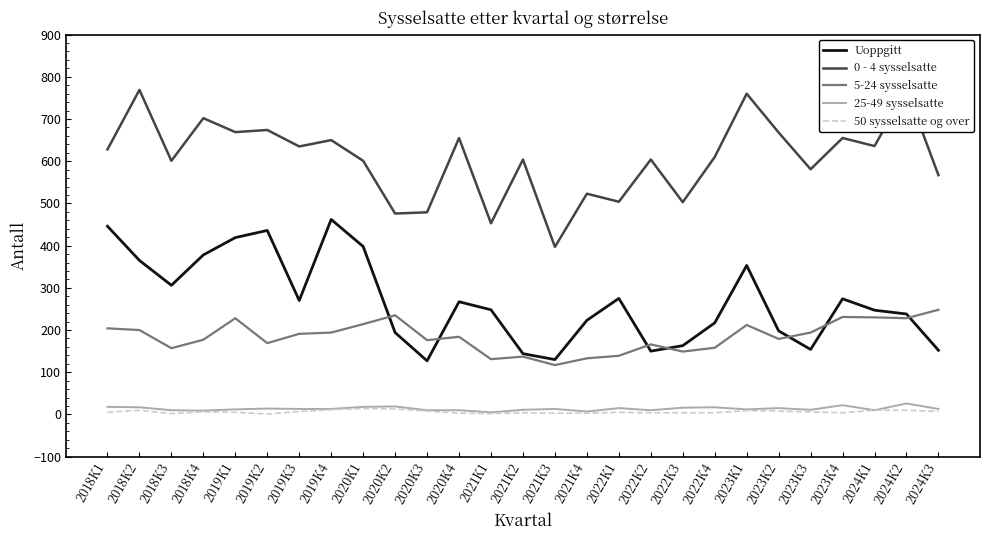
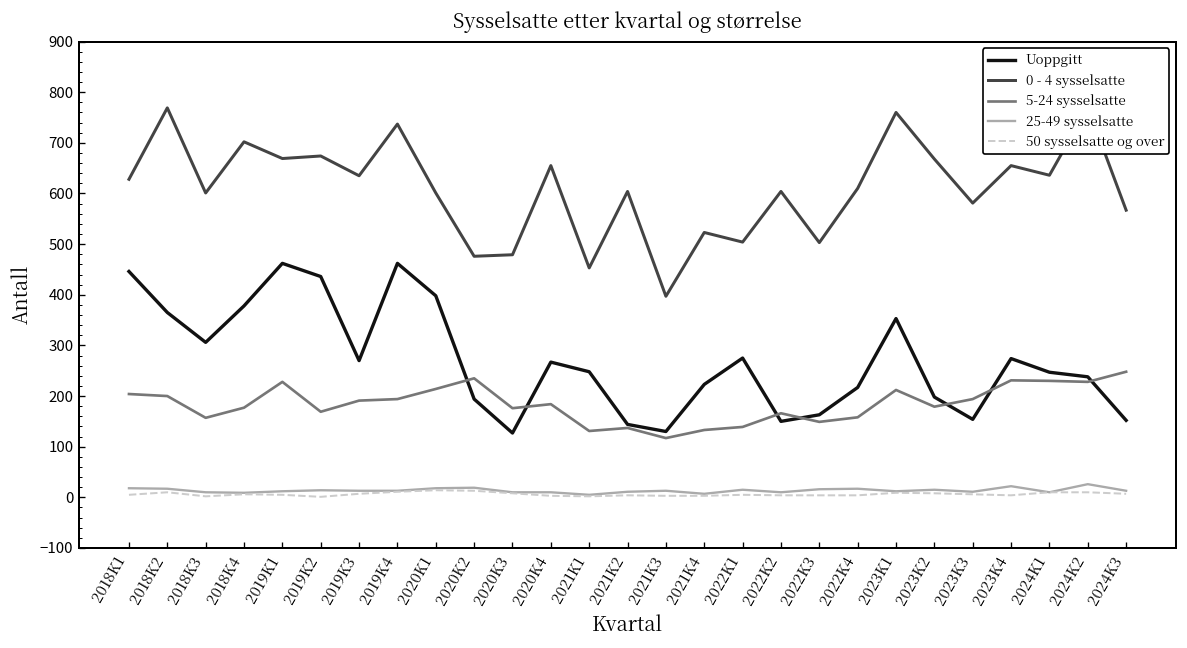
  {
    "Uoppgitt": {
      "2018K1": 450,
      "2018K2": 370,
      "2018K3": 310,
      "2018K4": 380,
-     "2019K1": 420,
+     "2019K1": 460,
      "2019K2": 440,
      "2019K3": 270,
      "2019K4": 460,
      "2020K1": 400,
      "2020K2": 190,
      "2020K3": 130,
      "2020K4": 270,
      "2021K1": 250,
      "2021K2": 140,
      "2021K3": 130,
      "2021K4": 220,
      "2022K1": 280,
      "2022K2": 150,
      "2022K3": 160,
      "2022K4": 220,
      "2023K1": 350,
      "2023K2": 200,
      "2023K3": 150,
      "2023K4": 270,
      "2024K1": 250,
      "2024K2": 240,
      "2024K3": 150
    },
    "0 - 4 sysselsatte": {
      "2018K1": 630,
      "2018K2": 770,
      "2018K3": 600,
      "2018K4": 700,
      "2019K1": 670,
      "2019K2": 670,
      "2019K3": 640,
-     "2019K4": 650,
+     "2019K4": 740,
      "2020K1": 600,
      "2020K2": 480,
      "2020K3": 480,
      "2020K4": 660,
      "2021K1": 450,
      "2021K2": 600,
      "2021K3": 400,
      "2021K4": 520,
      "2022K1": 500,
      "2022K2": 600,
      "2022K3": 500,
      "2022K4": 610,
      "2023K1": 760,
      "2023K2": 670,
      "2023K3": 580,
      "2023K4": 660,
      "2024K1": 640,
      "2024K3": 570
    },
    "5-24 sysselsatte": {
      "2018K1": 200,
      "2018K2": 200,
      "2018K3": 160,
      "2018K4": 180,
      "2019K1": 230,
      "2019K2": 170,
      "2019K3": 190,
      "2019K4": 190,
      "2020K1": 210,
      "2020K2": 240,
      "2020K3": 180,
      "2020K4": 180,
      "2021K1": 130,
      "2021K2": 140,
      "2021K3": 120,
      "2021K4": 130,
      "2022K1": 140,
      "2022K2": 170,
      "2022K3": 150,
      "2022K4": 160,
      "2023K1": 210,
      "2023K2": 180,
      "2023K3": 190,
      "2023K4": 230,
      "2024K1": 230,
      "2024K2": 230,
      "2024K3": 250
    }
  }
